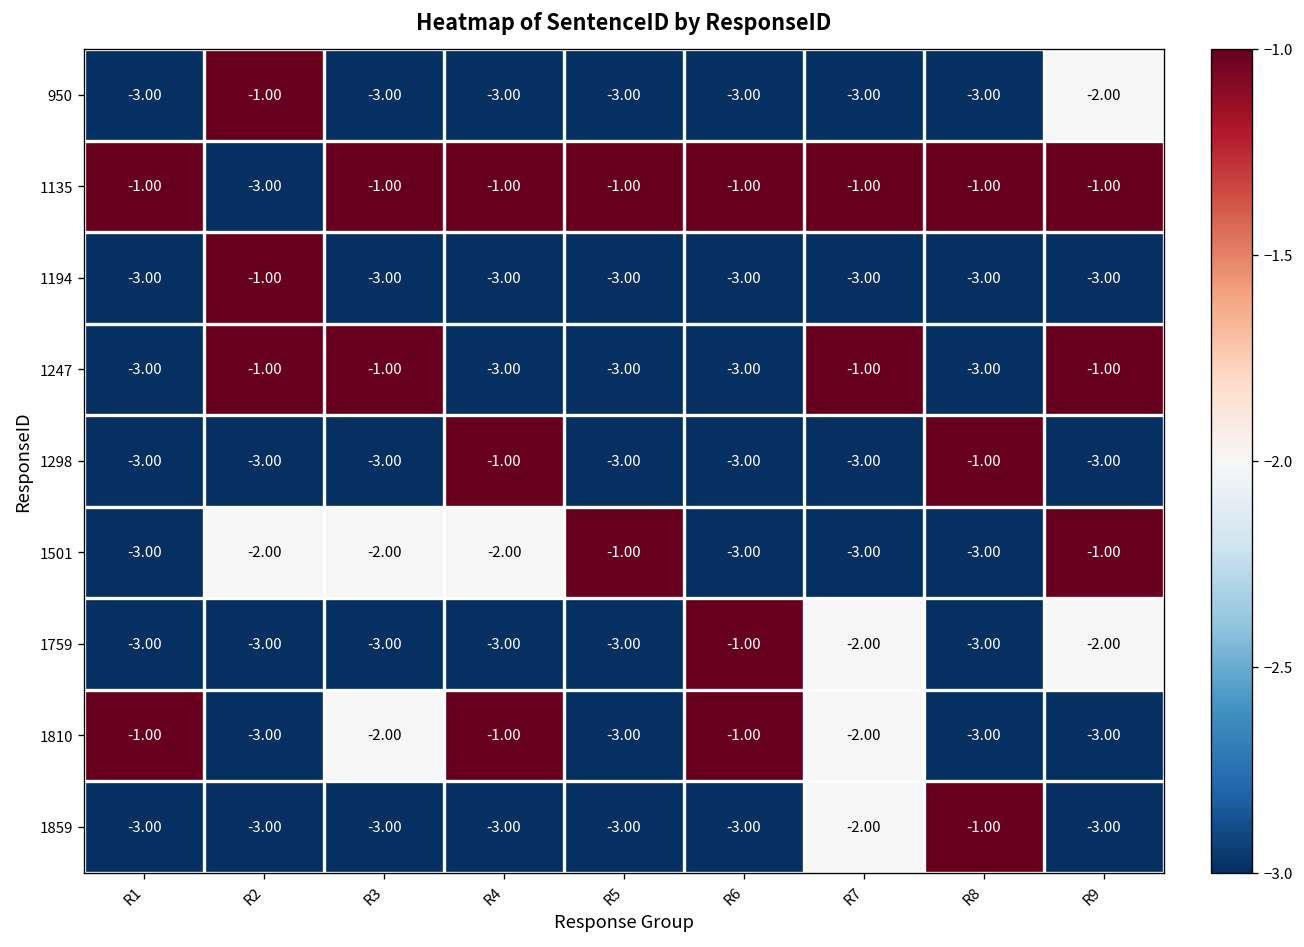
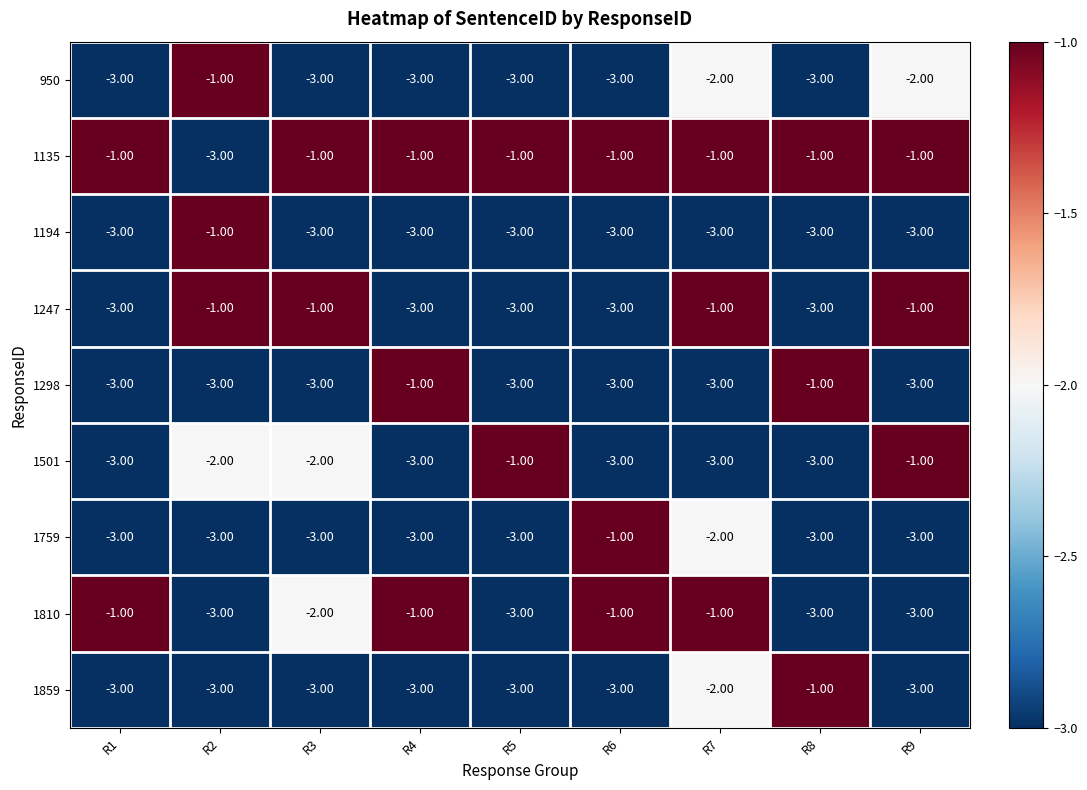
  {
    "950": {
      "R1": -3.00,
      "R2": -1.00,
      "R3": -3.00,
      "R4": -3.00,
      "R5": -3.00,
      "R6": -3.00,
-     "R7": -3.00,
+     "R7": -2.00,
      "R8": -3.00,
      "R9": -2.00
    },
    "1135": {
      "R1": -1.00,
      "R2": -3.00,
      "R3": -1.00,
      "R4": -1.00,
      "R5": -1.00,
      "R6": -1.00,
      "R7": -1.00,
      "R8": -1.00,
      "R9": -1.00
    },
    "1194": {
      "R1": -3.00,
      "R2": -1.00,
      "R3": -3.00,
      "R4": -3.00,
      "R5": -3.00,
      "R6": -3.00,
      "R7": -3.00,
      "R8": -3.00,
      "R9": -3.00
    },
    "1247": {
      "R1": -3.00,
      "R2": -1.00,
      "R3": -1.00,
      "R4": -3.00,
      "R5": -3.00,
      "R6": -3.00,
      "R7": -1.00,
      "R8": -3.00,
      "R9": -1.00
    },
    "1298": {
      "R1": -3.00,
      "R2": -3.00,
      "R3": -3.00,
      "R4": -1.00,
      "R5": -3.00,
      "R6": -3.00,
      "R7": -3.00,
      "R8": -1.00,
      "R9": -3.00
    },
    "1501": {
      "R1": -3.00,
      "R2": -2.00,
      "R3": -2.00,
-     "R4": -2.00,
+     "R4": -3.00,
      "R5": -1.00,
      "R6": -3.00,
      "R7": -3.00,
      "R8": -3.00,
      "R9": -1.00
    },
    "1759": {
      "R1": -3.00,
      "R2": -3.00,
      "R3": -3.00,
      "R4": -3.00,
      "R5": -3.00,
      "R6": -1.00,
      "R7": -2.00,
      "R8": -3.00,
-     "R9": -2.00
+     "R9": -3.00
    },
    "1810": {
      "R1": -1.00,
      "R2": -3.00,
      "R3": -2.00,
      "R4": -1.00,
      "R5": -3.00,
      "R6": -1.00,
-     "R7": -2.00,
+     "R7": -1.00,
      "R8": -3.00,
      "R9": -3.00
    },
    "1859": {
      "R1": -3.00,
      "R2": -3.00,
      "R3": -3.00,
      "R4": -3.00,
      "R5": -3.00,
      "R6": -3.00,
      "R7": -2.00,
      "R8": -1.00,
      "R9": -3.00
    }
  }
